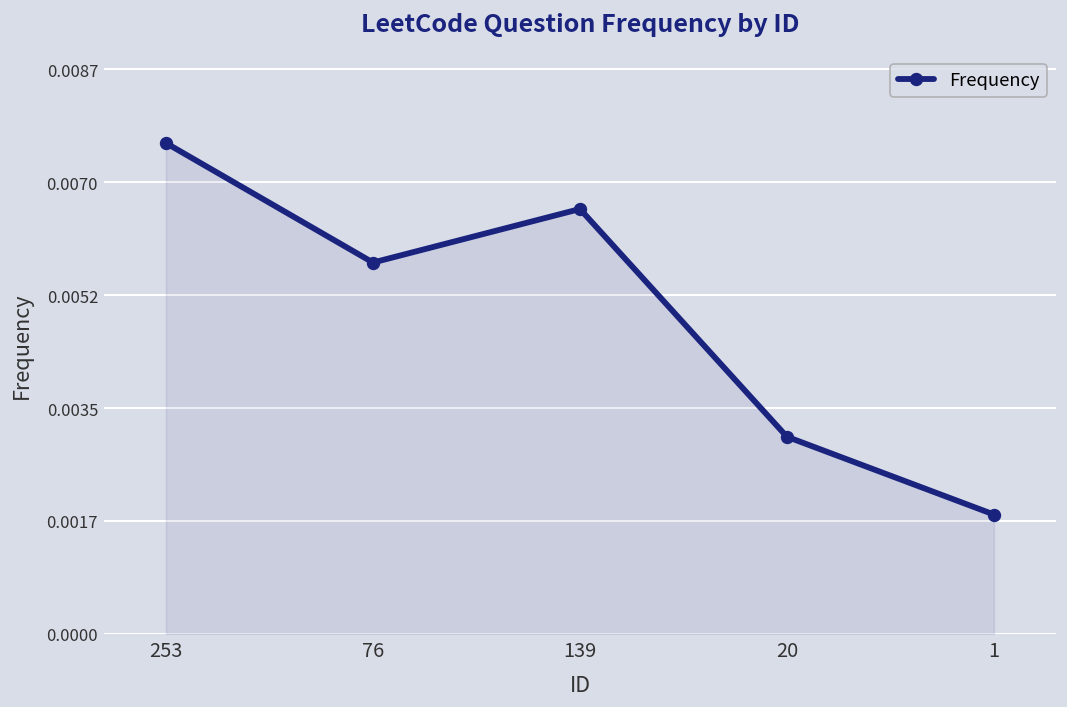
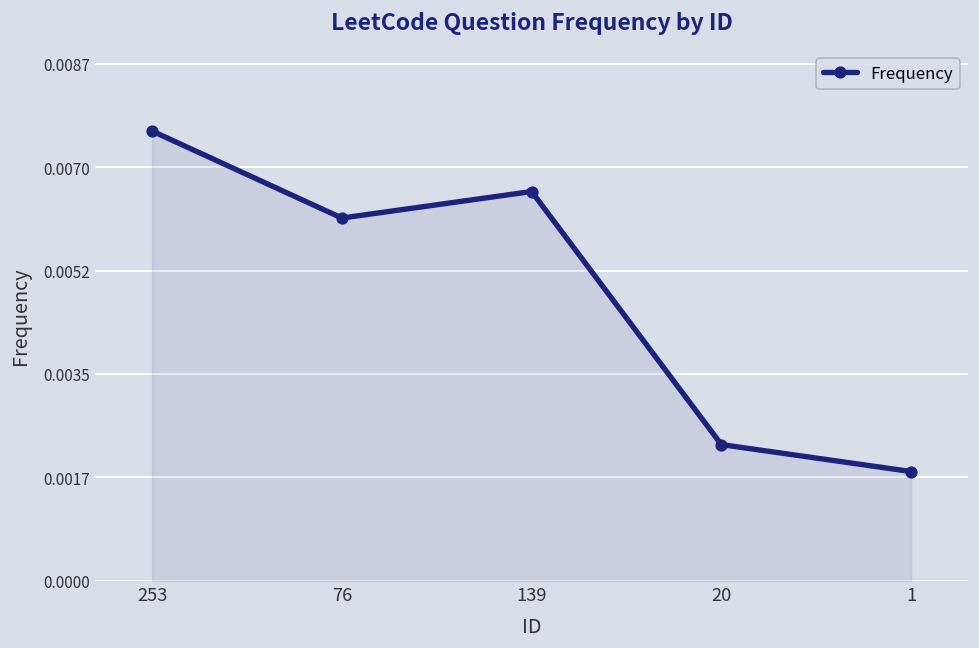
  {
    "253": 0.0076,
-   "76": 0.0057,
+   "76": 0.0061,
    "139": 0.0066,
-   "20": 0.0030,
+   "20": 0.0023,
    "1": 0.0018
  }
